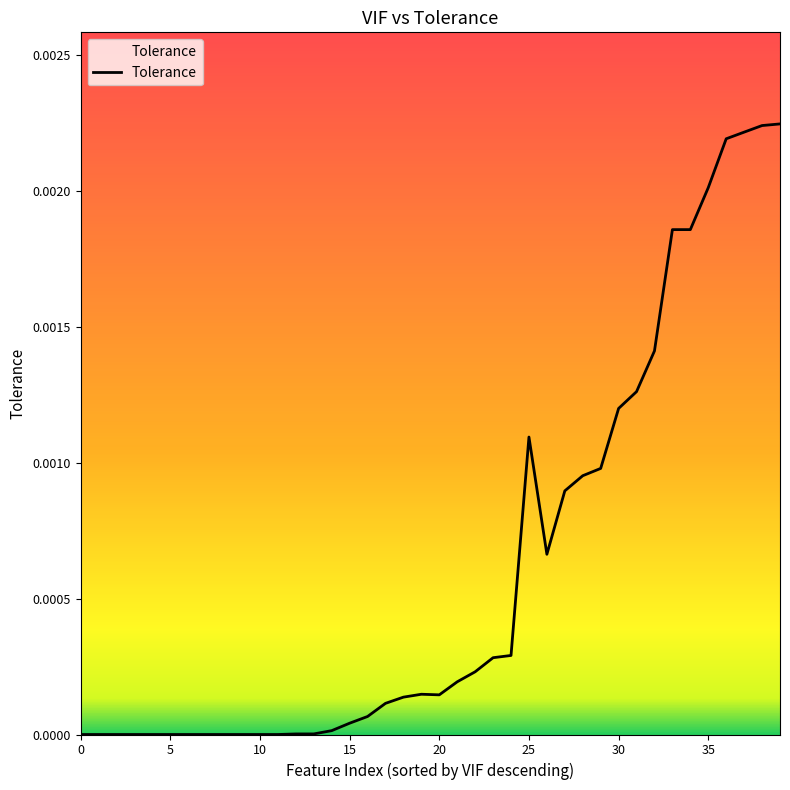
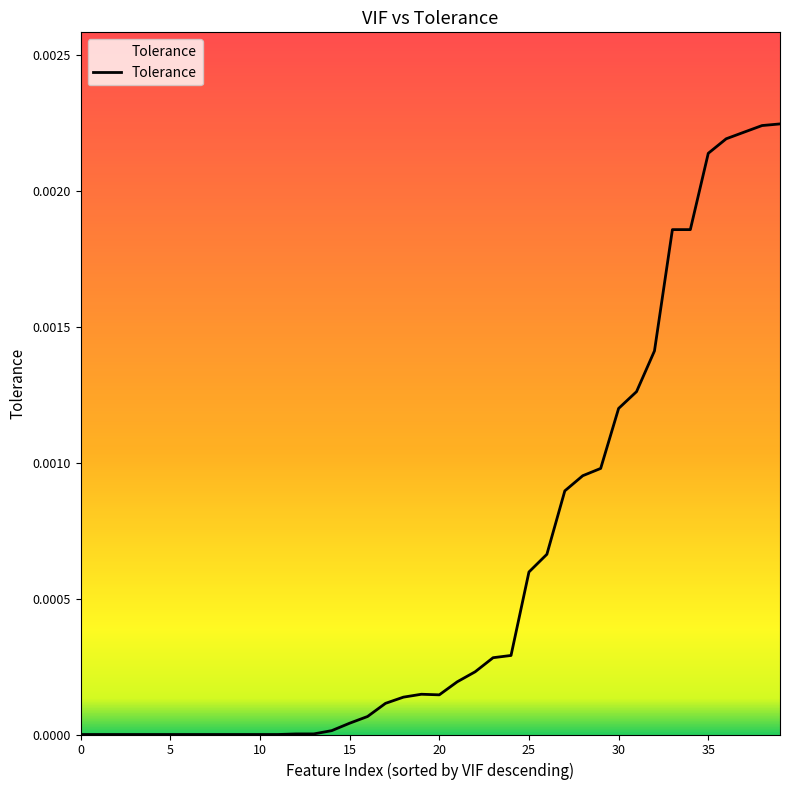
  {
    "0": 0.00000,
    "5": 0.00000,
    "10": 0.00000,
    "15": 0.00004,
    "20": 0.00015,
-   "25": 0.00109,
+   "25": 0.00060,
    "30": 0.00120,
-   "35": 0.00201
+   "35": 0.00214
  }
